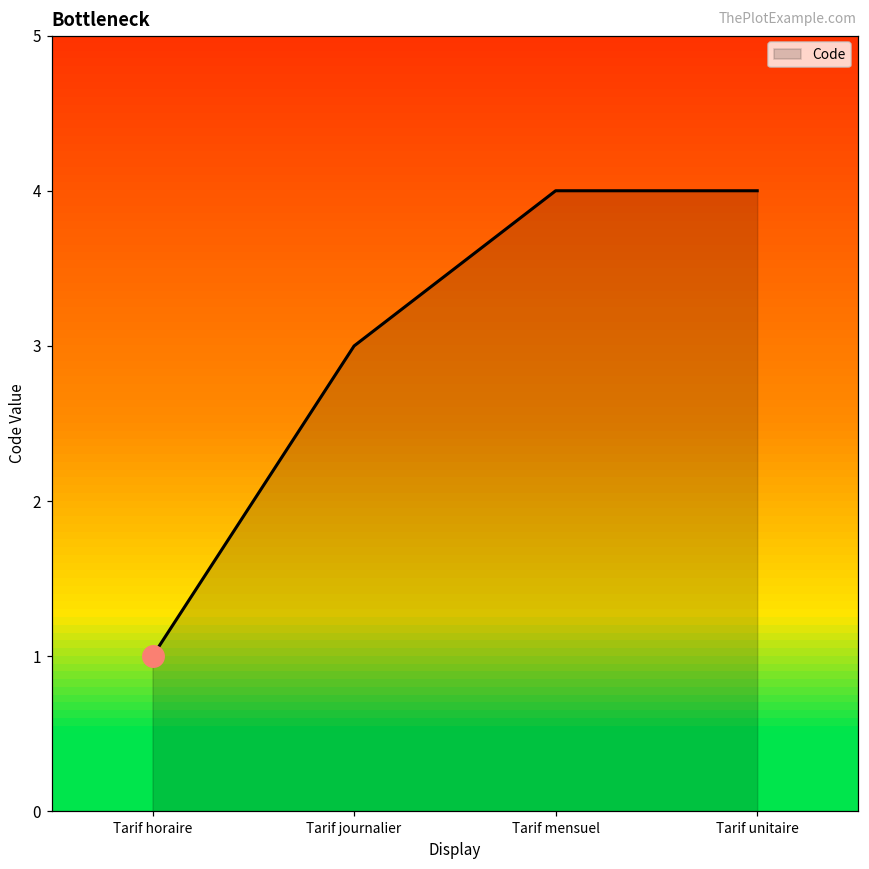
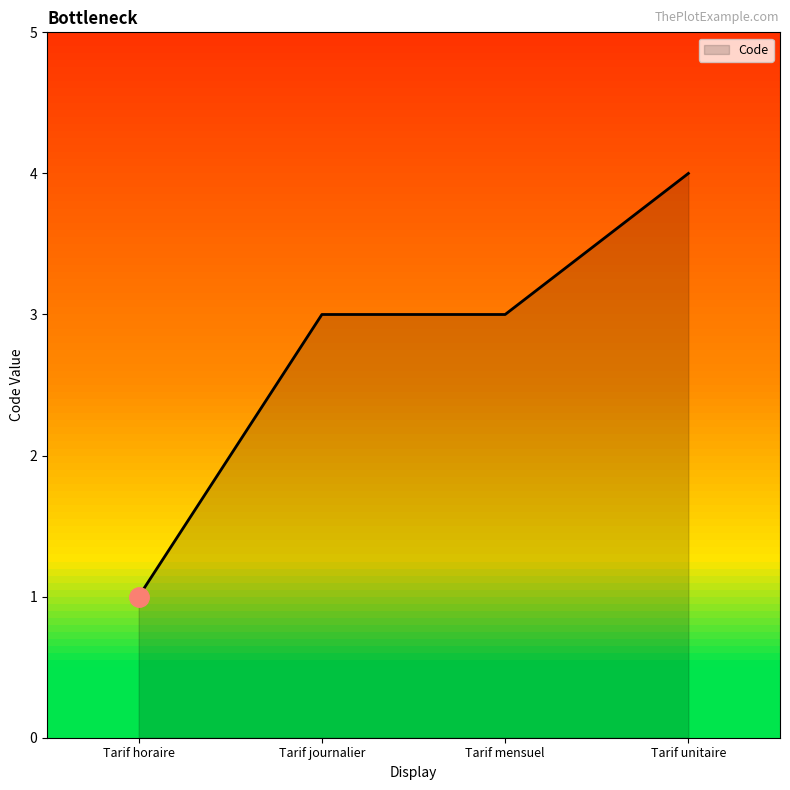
  {
    "Code": {
      "Tarif journalier": 3,
-     "Tarif mensuel": 4,
+     "Tarif mensuel": 3,
      "Tarif unitaire": 4
    }
  }
